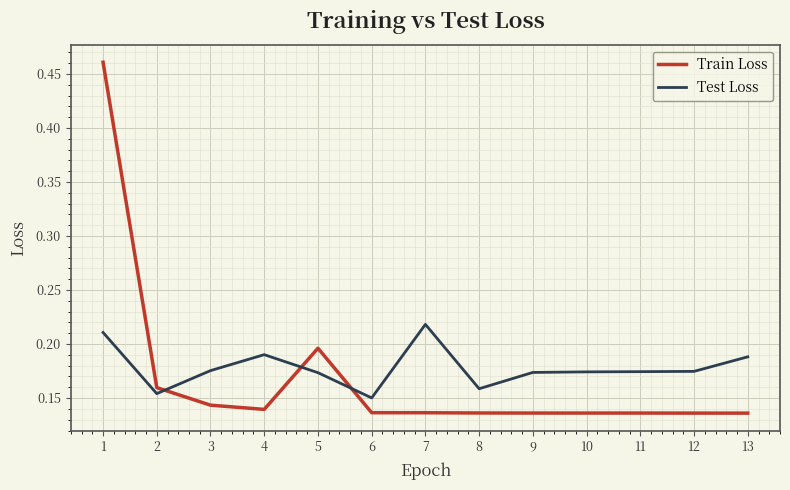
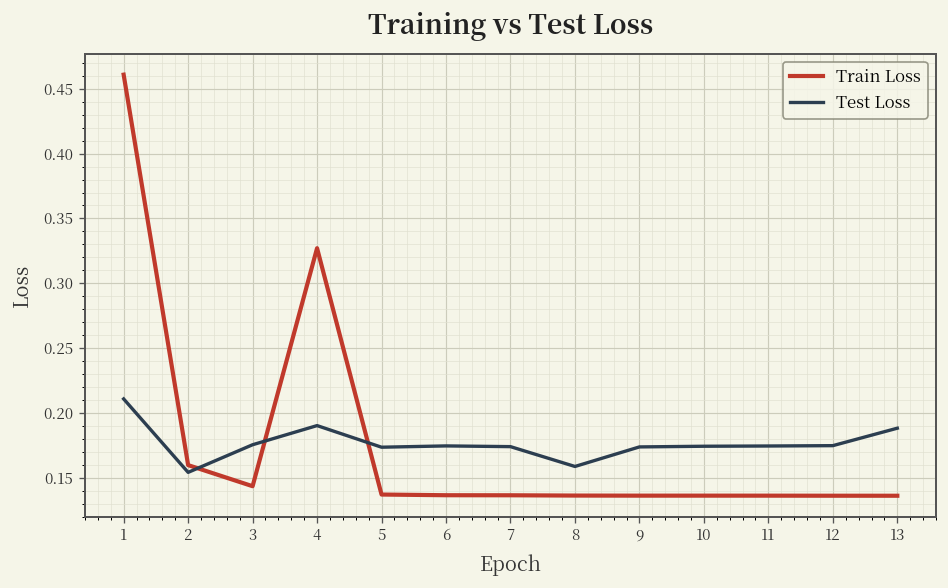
  {
    "Train Loss": {
      "1": 0.461,
      "2": 0.160,
      "3": 0.143,
-     "4": 0.140,
-     "5": 0.196,
+     "4": 0.327,
+     "5": 0.137,
      "6": 0.136,
      "7": 0.136,
      "8": 0.136,
      "9": 0.136,
      "10": 0.136,
      "11": 0.136,
      "12": 0.136,
      "13": 0.136
    },
    "Test Loss": {
      "1": 0.211,
      "2": 0.154,
      "3": 0.175,
      "4": 0.190,
      "5": 0.174,
-     "6": 0.150,
-     "7": 0.218,
+     "6": 0.175,
+     "7": 0.174,
      "8": 0.159,
      "9": 0.174,
      "10": 0.174,
      "11": 0.174,
      "12": 0.175,
      "13": 0.188
    }
  }
